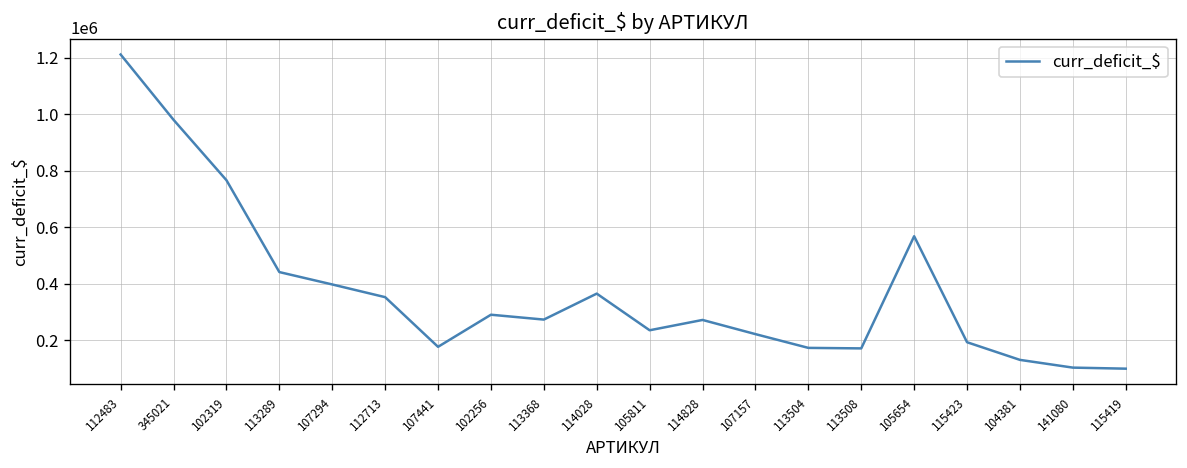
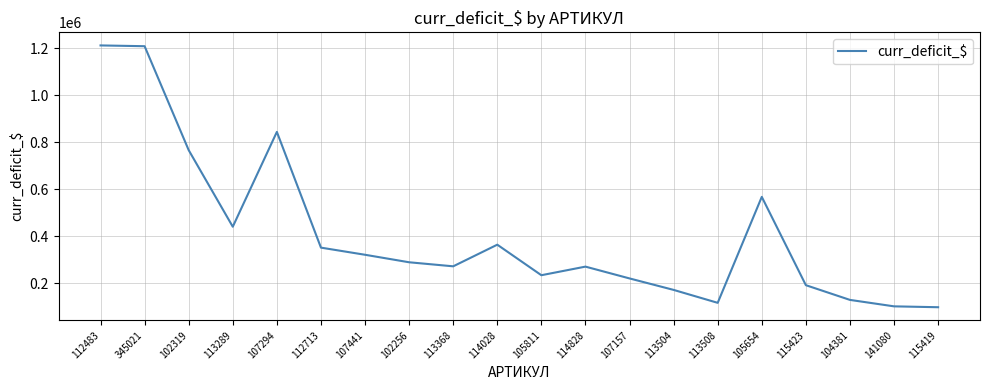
  {
    "112483": 1210000,
-   "345021": 980000,
+   "345021": 1210000,
    "102319": 770000,
    "113289": 440000,
-   "107294": 400000,
+   "107294": 840000,
    "112713": 350000,
-   "107441": 180000,
+   "107441": 320000,
    "102256": 290000,
    "113368": 270000,
    "114028": 360000,
    "105811": 230000,
    "114828": 270000,
    "107157": 220000,
    "113504": 170000,
-   "113508": 170000,
+   "113508": 120000,
    "105654": 570000,
    "115423": 190000,
    "104381": 130000,
    "141080": 100000,
    "115419": 100000
  }
